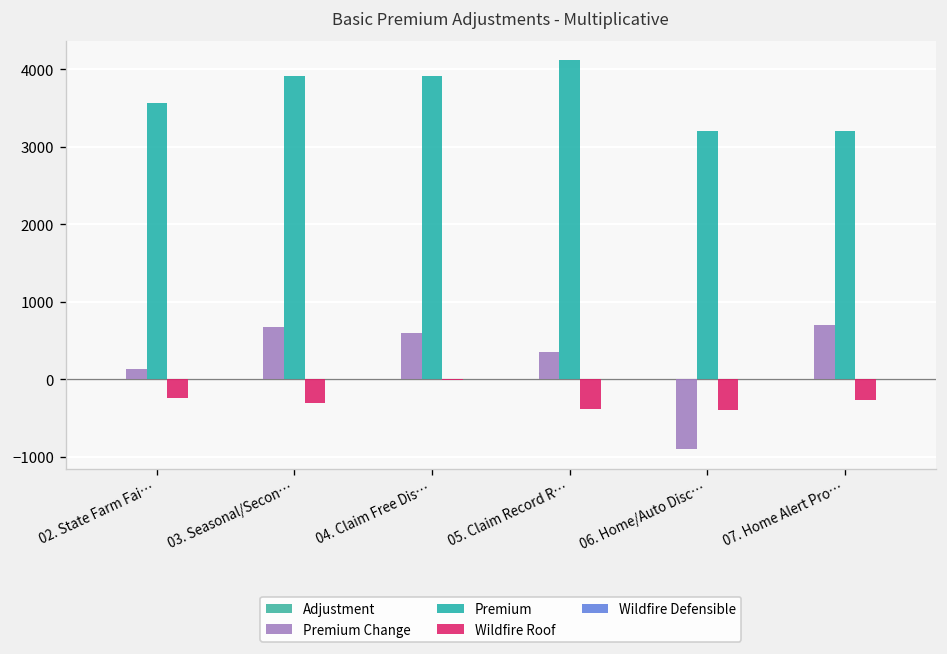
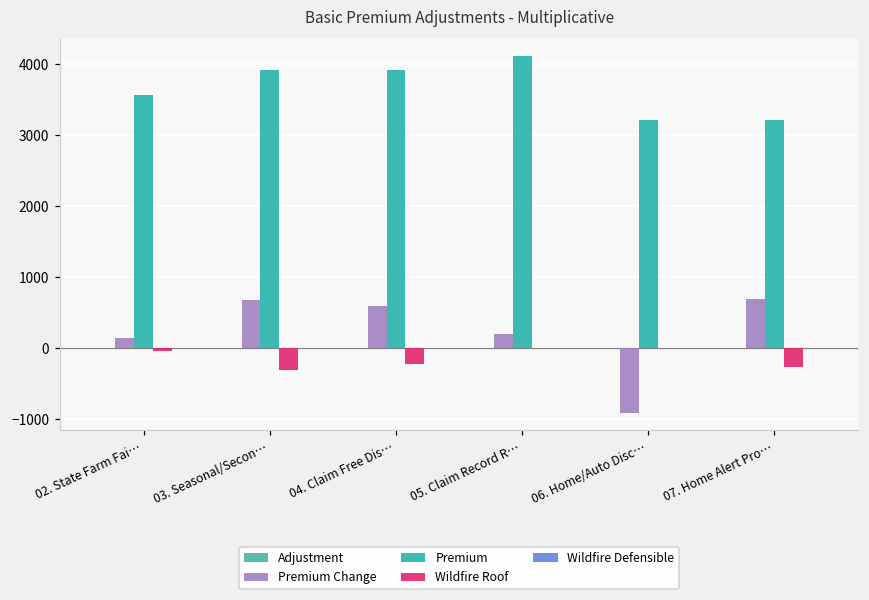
  {
    "Premium Change": {
      "02. State Farm Fai…": 100,
      "03. Seasonal/Secon…": 700,
      "04. Claim Free Dis…": 600,
-     "05. Claim Record R…": 300,
+     "05. Claim Record R…": 200,
      "06. Home/Auto Disc…": -900,
      "07. Home Alert Pro…": 700
    },
    "Wildfire Roof": {
-     "02. State Farm Fai…": -200,
+     "02. State Farm Fai…": 0,
      "03. Seasonal/Secon…": -300,
-     "04. Claim Free Dis…": 0,
-     "05. Claim Record R…": -400,
-     "06. Home/Auto Disc…": -400,
+     "04. Claim Free Dis…": -200,
+     "05. Claim Record R…": 0,
+     "06. Home/Auto Disc…": 0,
      "07. Home Alert Pro…": -300
    }
  }
